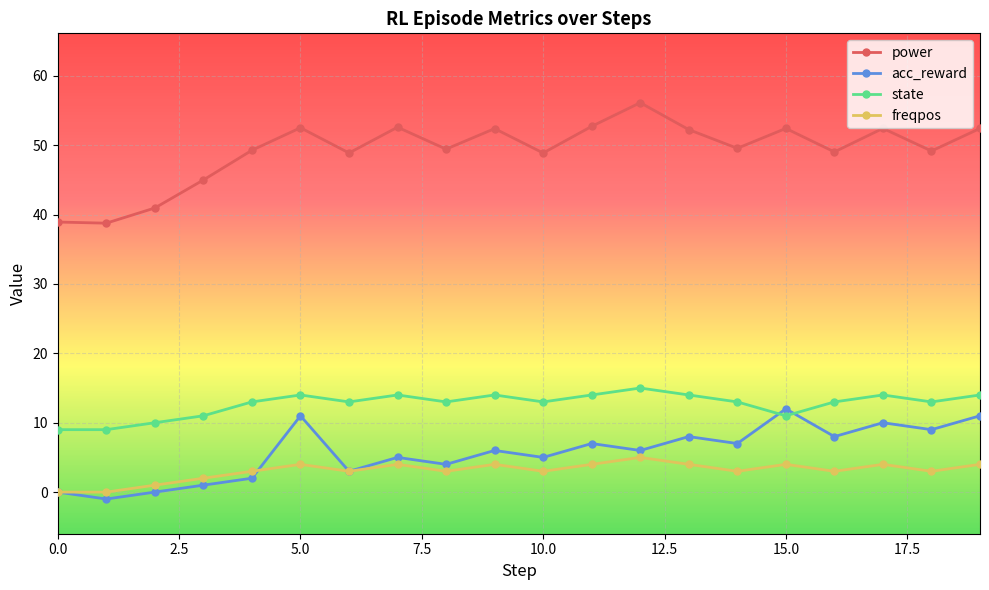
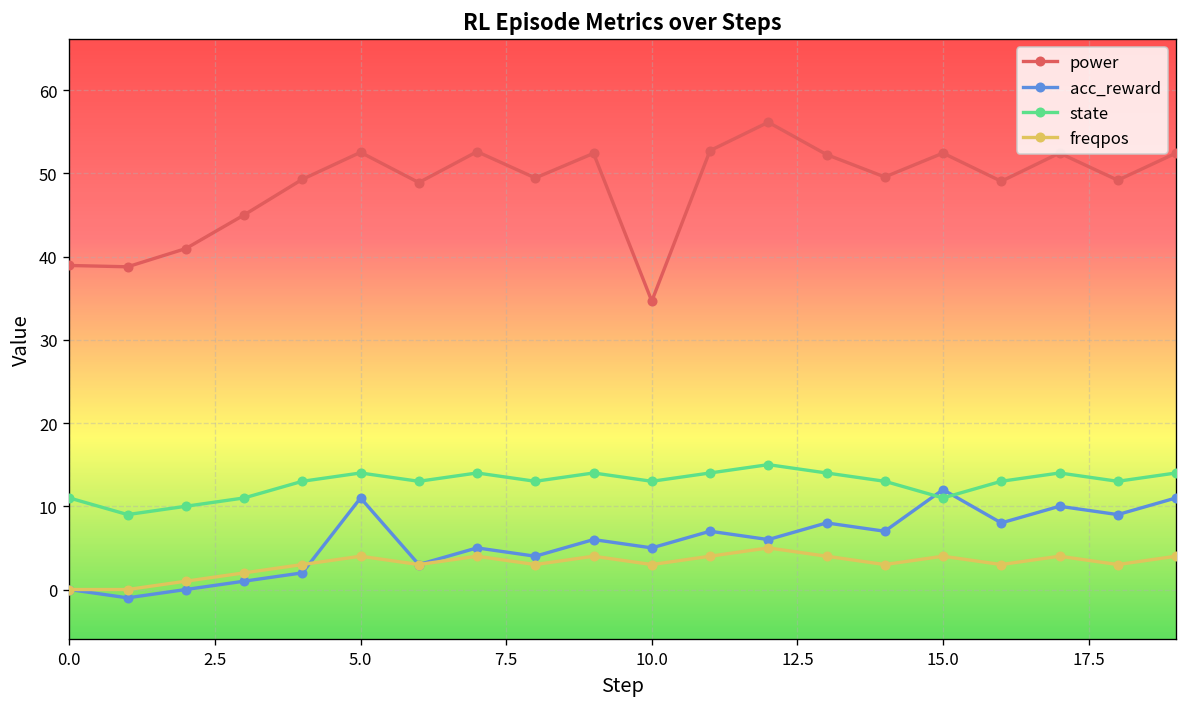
  {
    "power": {
      "0.0": 39,
      "5.0": 53,
-     "10.0": 49,
+     "10.0": 35,
      "15.0": 52
    },
    "acc_reward": {
      "5.0": 11,
      "10.0": 5,
      "15.0": 12
    },
    "state": {
-     "0.0": 9,
+     "0.0": 11,
      "5.0": 14,
      "10.0": 13,
      "15.0": 11
    },
    "freqpos": {
      "5.0": 4,
      "10.0": 3,
      "15.0": 4
    }
  }
